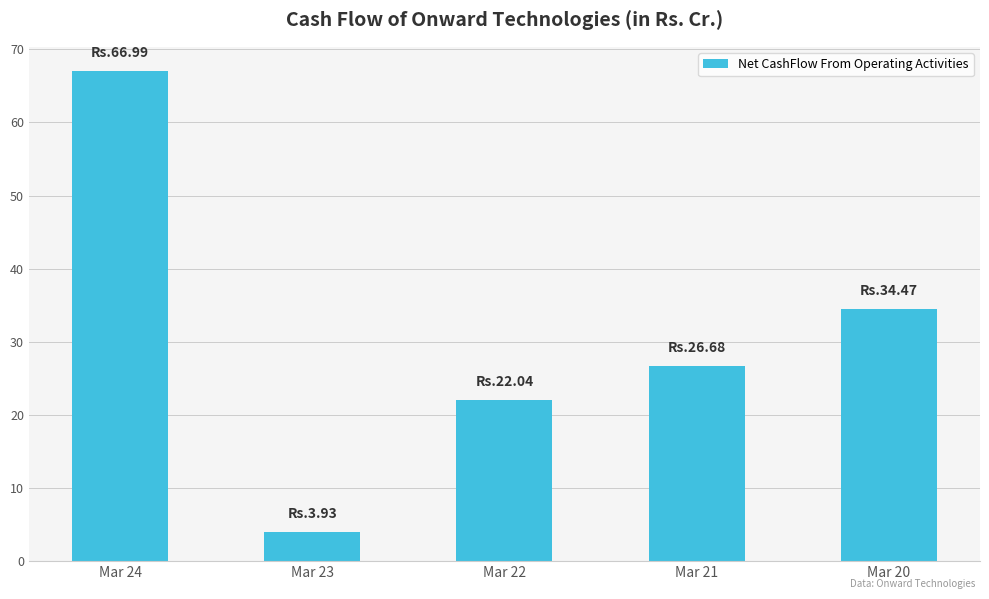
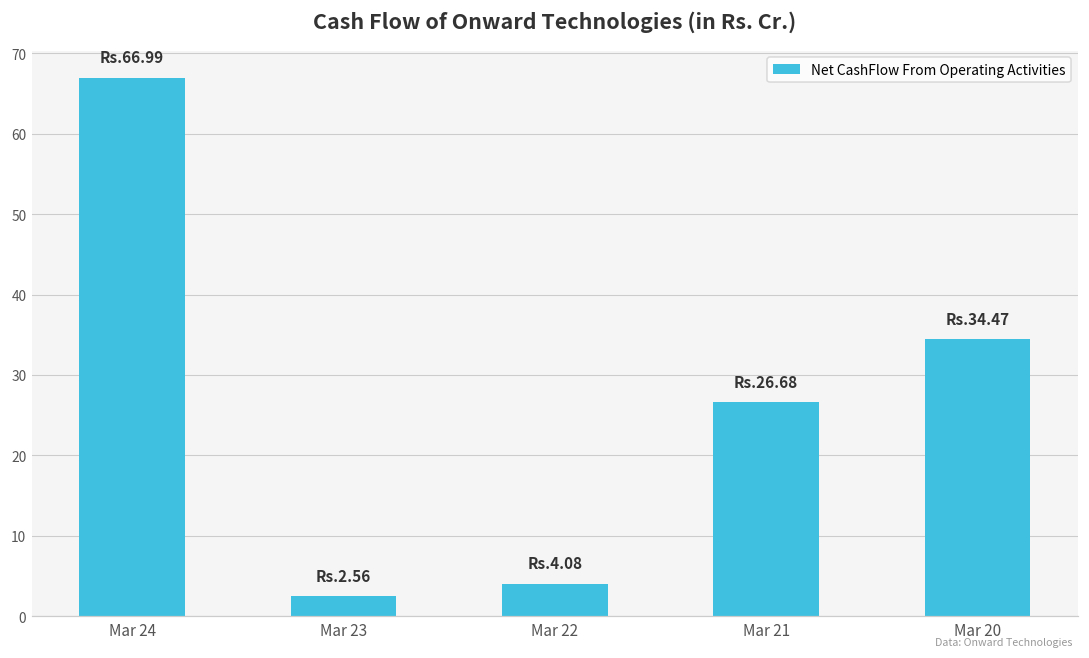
  {
    "Mar 24": 66.99,
-   "Mar 23": 3.93,
-   "Mar 22": 22.04,
+   "Mar 23": 2.56,
+   "Mar 22": 4.08,
    "Mar 21": 26.68,
    "Mar 20": 34.47
  }
